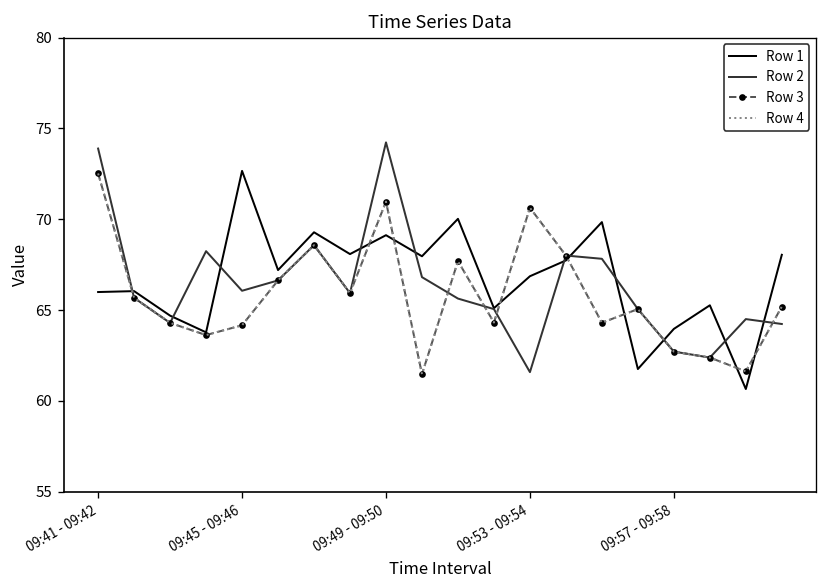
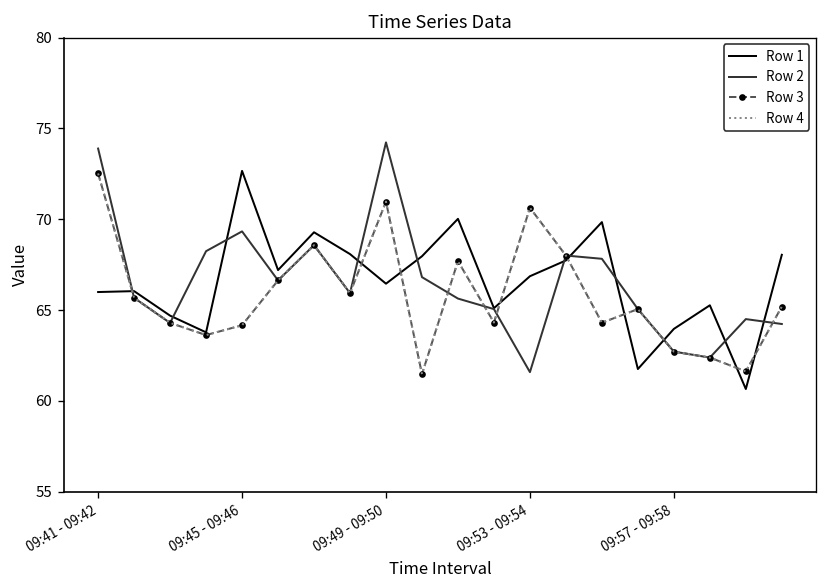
  {
    "Row 1": {
      "09:41 - 09:42": 66.0,
      "09:45 - 09:46": 72.7,
-     "09:49 - 09:50": 69.1,
+     "09:49 - 09:50": 66.5,
      "09:53 - 09:54": 66.9,
      "09:57 - 09:58": 64.0
    },
    "Row 2": {
      "09:41 - 09:42": 73.9,
-     "09:45 - 09:46": 66.1,
+     "09:45 - 09:46": 69.3,
      "09:49 - 09:50": 74.2,
      "09:53 - 09:54": 61.6
    },
    "Row 4": {
      "09:41 - 09:42": 72.5,
      "09:45 - 09:46": 64.2,
      "09:49 - 09:50": 71.0,
      "09:53 - 09:54": 70.6
    }
  }
